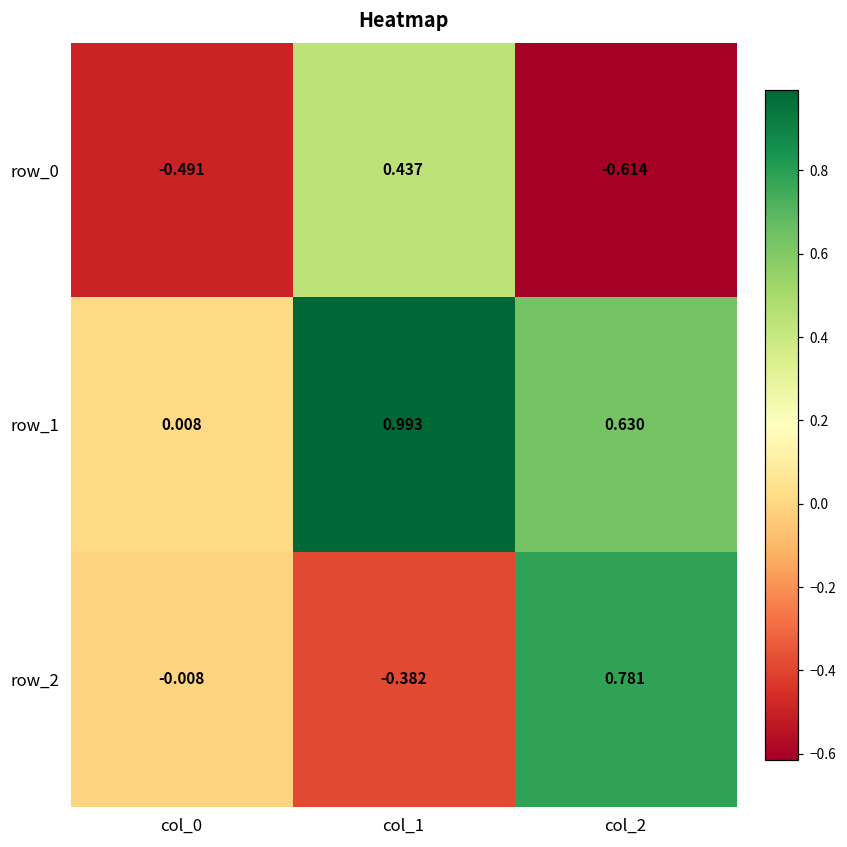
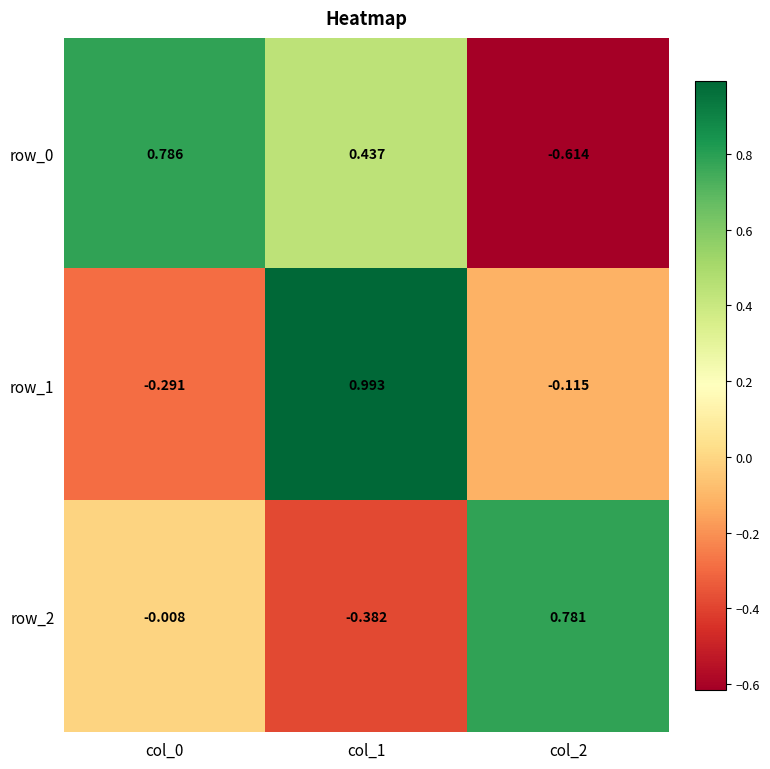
  {
    "row_0": {
-     "col_0": -0.491,
+     "col_0": 0.786,
      "col_1": 0.437,
      "col_2": -0.614
    },
    "row_1": {
-     "col_0": 0.008,
+     "col_0": -0.291,
      "col_1": 0.993,
-     "col_2": 0.630
+     "col_2": -0.115
    },
    "row_2": {
      "col_0": -0.008,
      "col_1": -0.382,
      "col_2": 0.781
    }
  }
